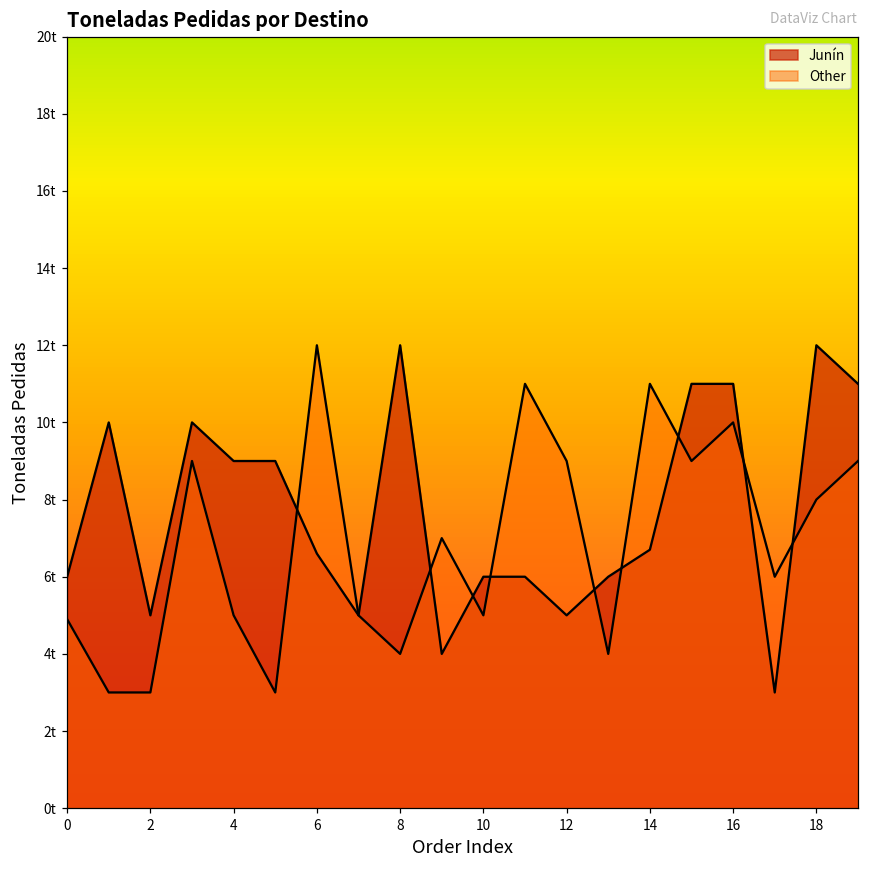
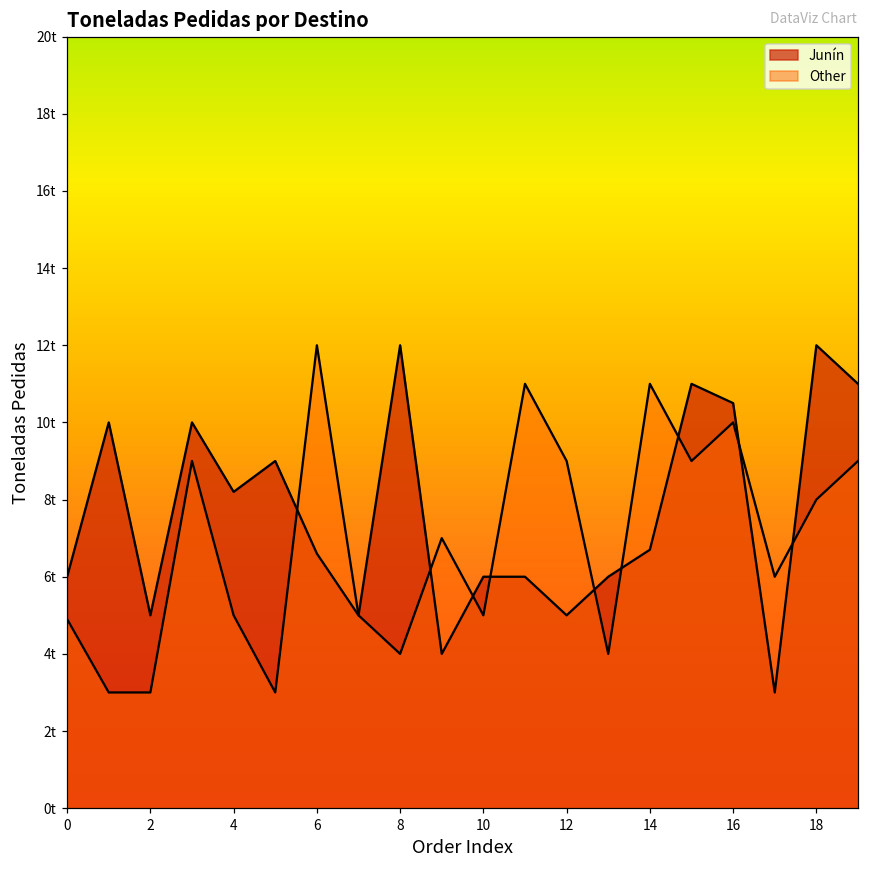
  {
    "Junín": {
      "0": "6.0t",
      "2": "5.0t",
-     "4": "9.0t",
+     "4": "8.2t",
      "6": "6.6t",
      "8": "12.0t",
      "10": "6.0t",
      "12": "5.0t",
      "14": "6.7t",
-     "16": "11.0t",
+     "16": "10.5t",
      "18": "12.0t"
    },
    "Other": {
      "0": "4.9t",
      "2": "3.0t",
      "4": "5.0t",
      "6": "12.0t",
      "8": "4.0t",
      "10": "5.0t",
      "12": "9.0t",
      "14": "11.0t",
      "16": "10.0t",
      "18": "8.0t"
    }
  }
